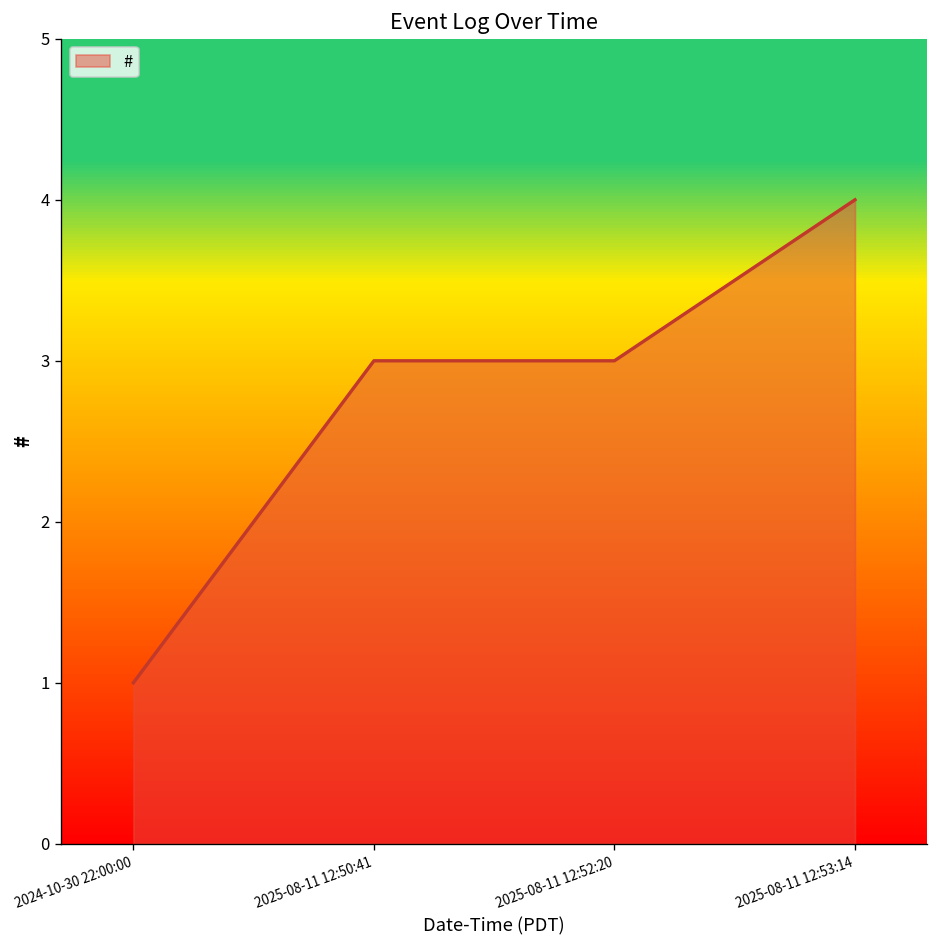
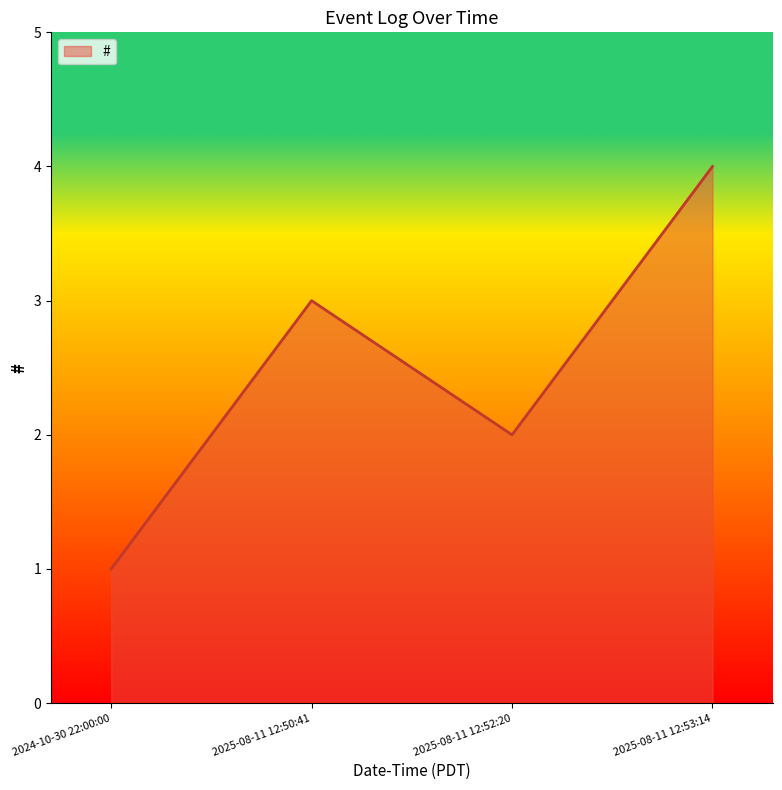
  {
    "2024-10-30 22:00:00": 1,
    "2025-08-11 12:50:41": 3,
-   "2025-08-11 12:52:20": 3,
+   "2025-08-11 12:52:20": 2,
    "2025-08-11 12:53:14": 4
  }
